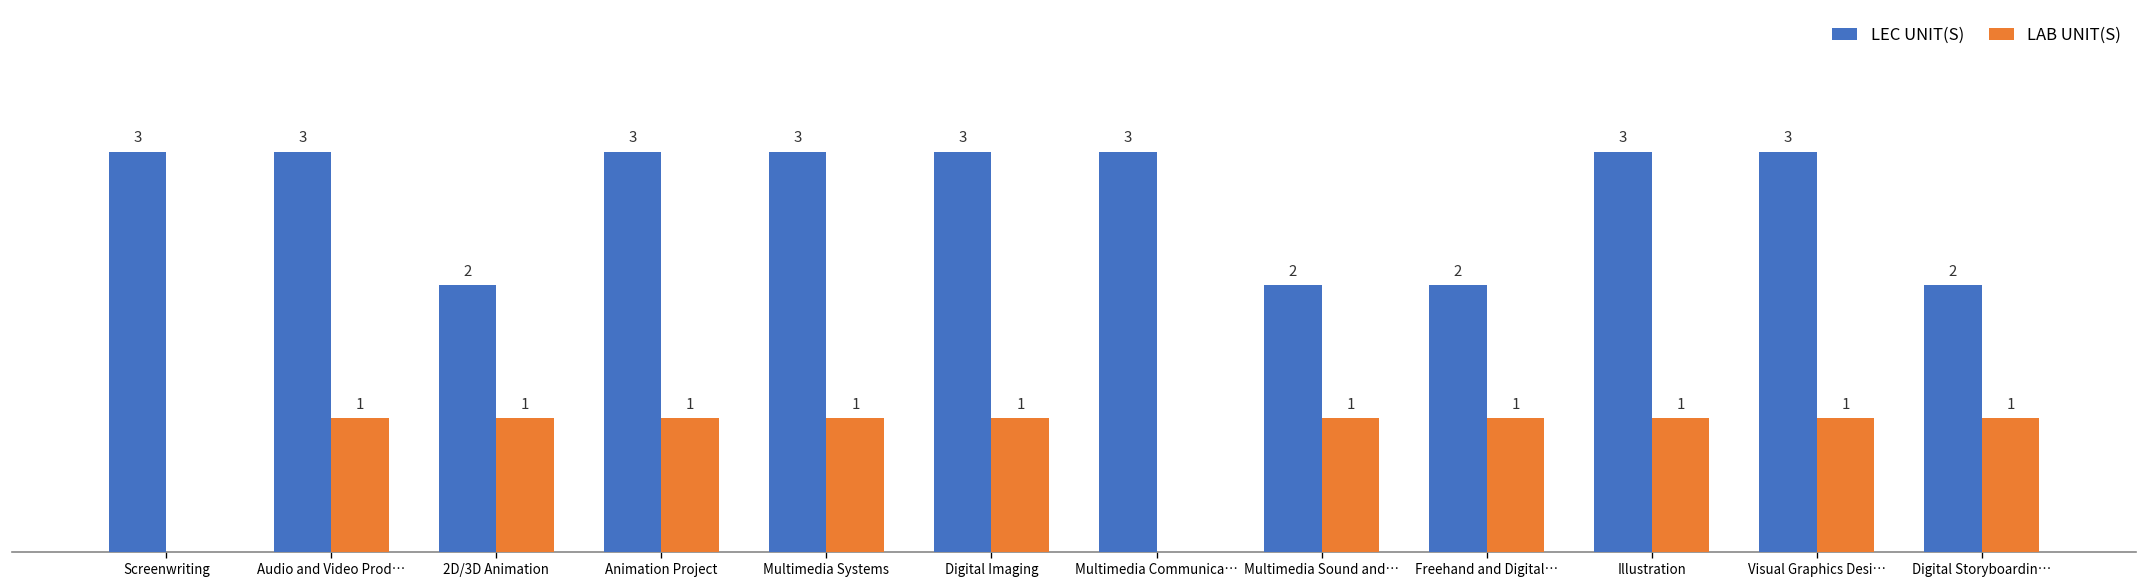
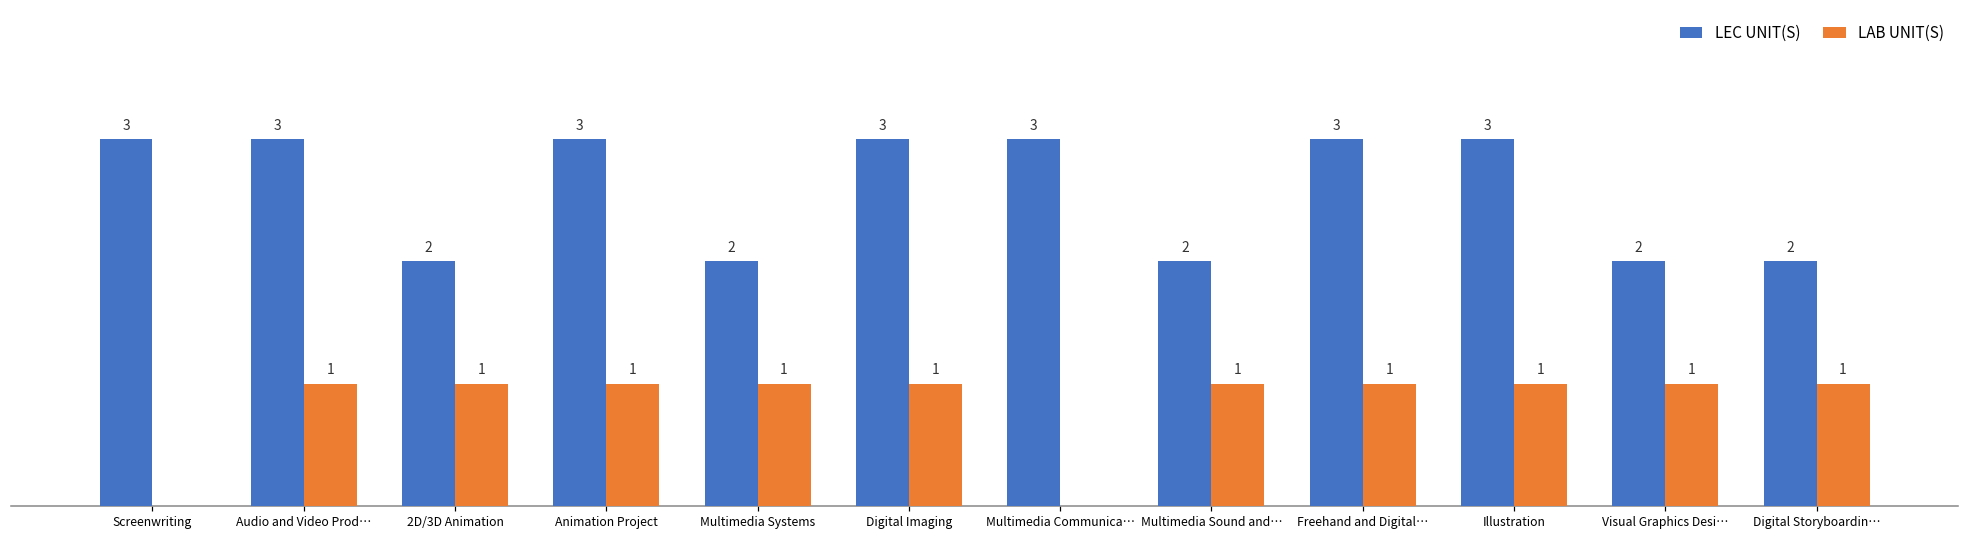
  {
    "LEC UNIT(S)": {
      "Screenwriting": 3,
      "Audio and Video Prod…": 3,
      "2D/3D Animation": 2,
      "Animation Project": 3,
-     "Multimedia Systems": 3,
+     "Multimedia Systems": 2,
      "Digital Imaging": 3,
      "Multimedia Communica…": 3,
      "Multimedia Sound and…": 2,
-     "Freehand and Digital…": 2,
+     "Freehand and Digital…": 3,
      "Illustration": 3,
-     "Visual Graphics Desi…": 3,
+     "Visual Graphics Desi…": 2,
      "Digital Storyboardin…": 2
    },
    "LAB UNIT(S)": {
      "Audio and Video Prod…": 1,
      "2D/3D Animation": 1,
      "Animation Project": 1,
      "Multimedia Systems": 1,
      "Digital Imaging": 1,
      "Multimedia Sound and…": 1,
      "Freehand and Digital…": 1,
      "Illustration": 1,
      "Visual Graphics Desi…": 1,
      "Digital Storyboardin…": 1
    }
  }
